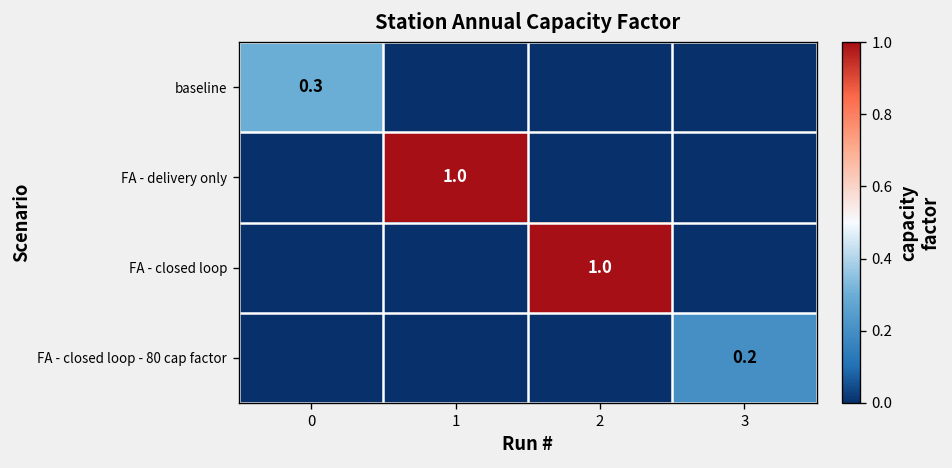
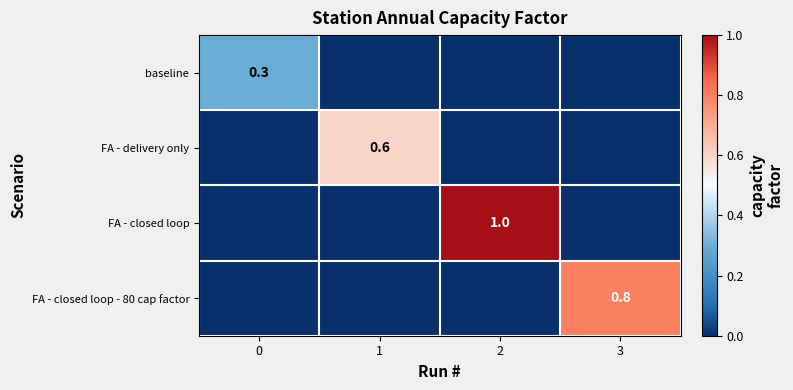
  {
    "baseline": {
      "0": 0.3
    },
    "FA - delivery only": {
-     "1": 1.0
+     "1": 0.6
    },
    "FA - closed loop": {
      "2": 1.0
    },
    "FA - closed loop - 80 cap factor": {
-     "3": 0.2
+     "3": 0.8
    }
  }
